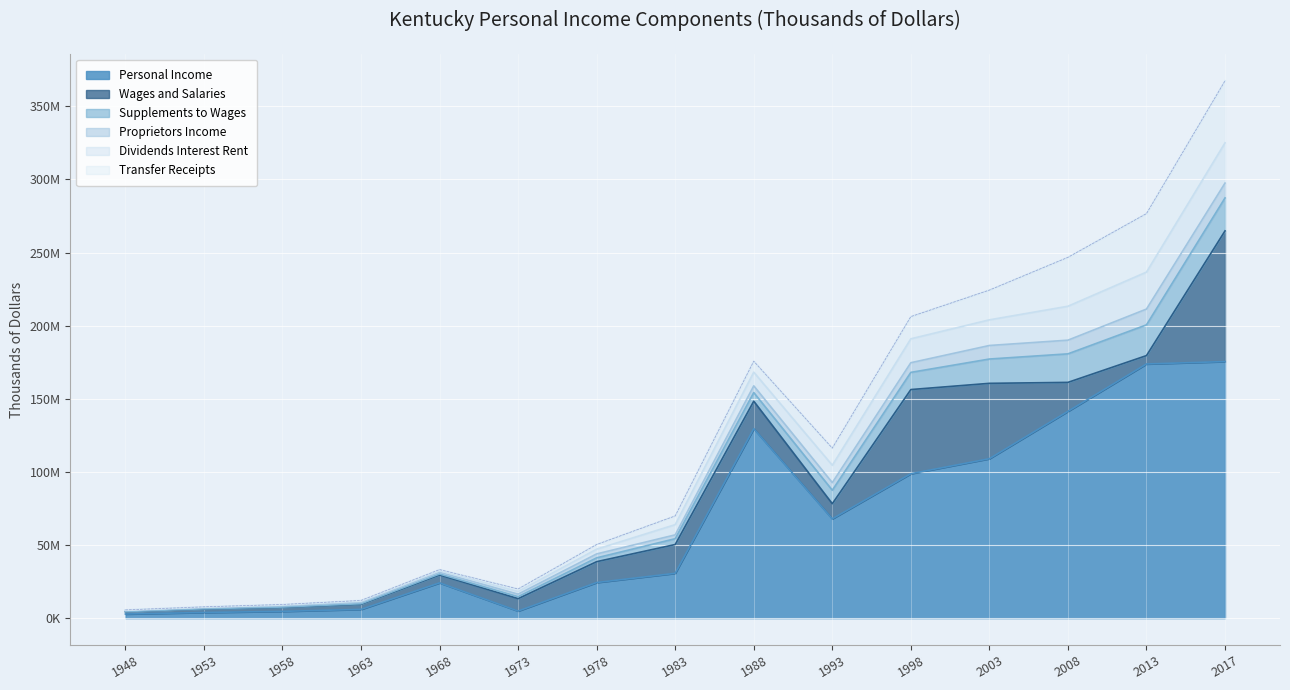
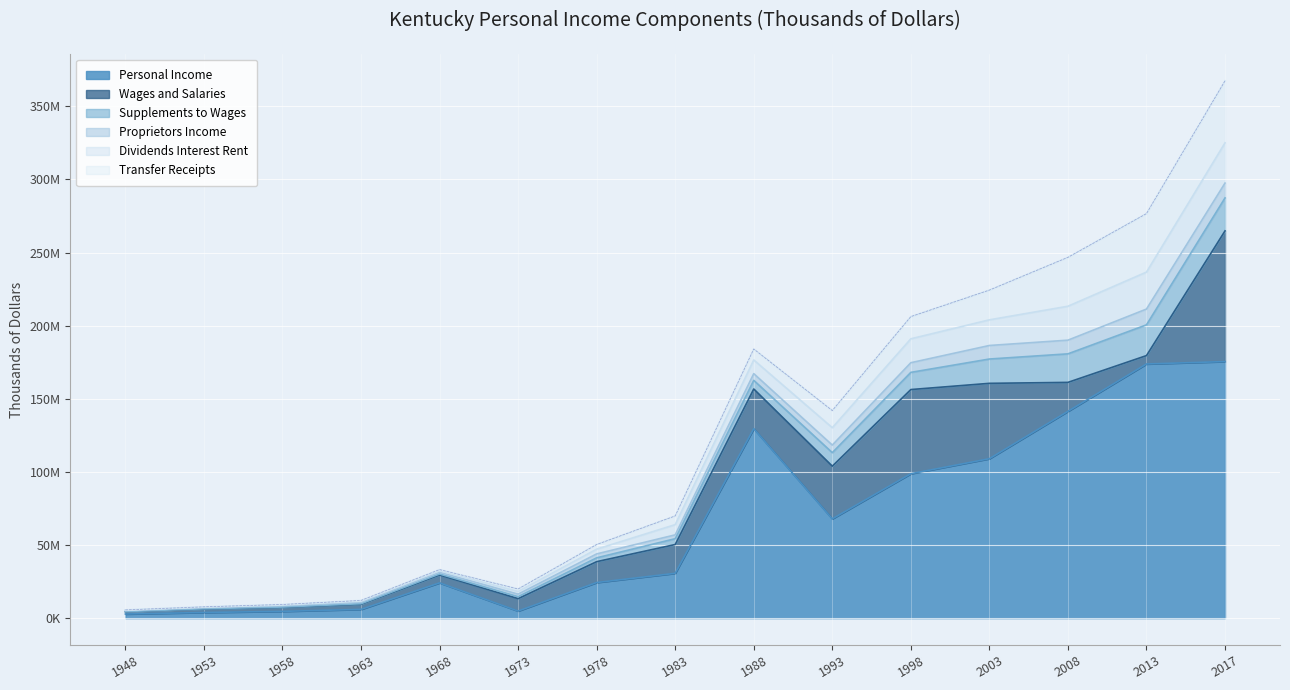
  {
    "Personal Income": {
      "1953": 4000000,
      "1958": 5000000,
      "1963": 6000000,
      "1968": 24000000,
      "1973": 5000000,
      "1978": 24000000,
      "1983": 31000000,
      "1988": 130000000,
      "1993": 68000000,
      "1998": 99000000,
      "2003": 109000000,
      "2008": 141000000,
      "2013": 174000000,
      "2017": 175000000
    },
    "Wages and Salaries": {
      "1978": 14000000,
      "1983": 20000000,
-     "1988": 19000000,
-     "1993": 10000000,
+     "1988": 27000000,
+     "1993": 36000000,
      "1998": 58000000,
      "2003": 52000000,
      "2008": 20000000,
      "2013": 6000000,
      "2017": 89000000
    }
  }
